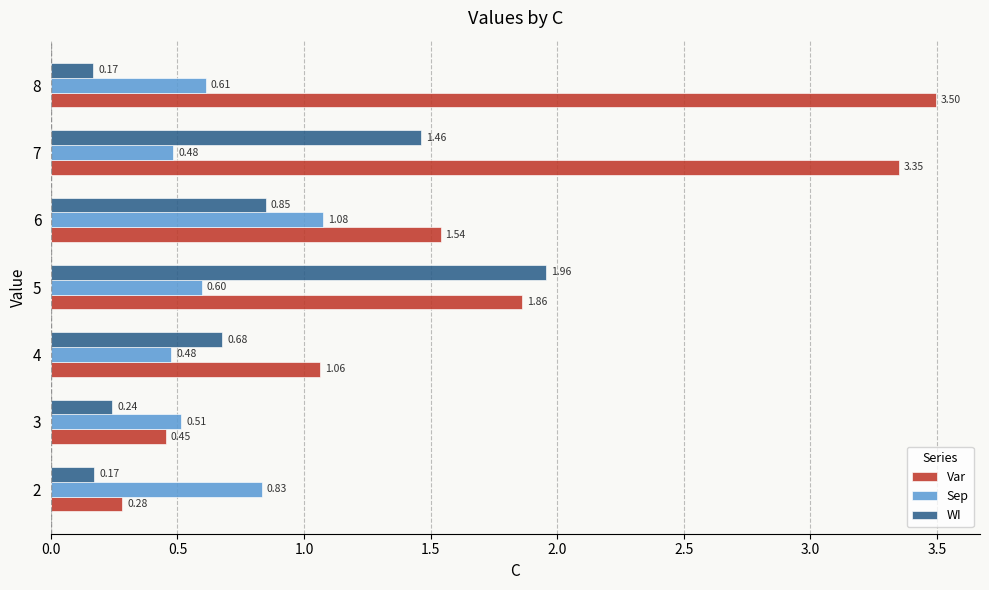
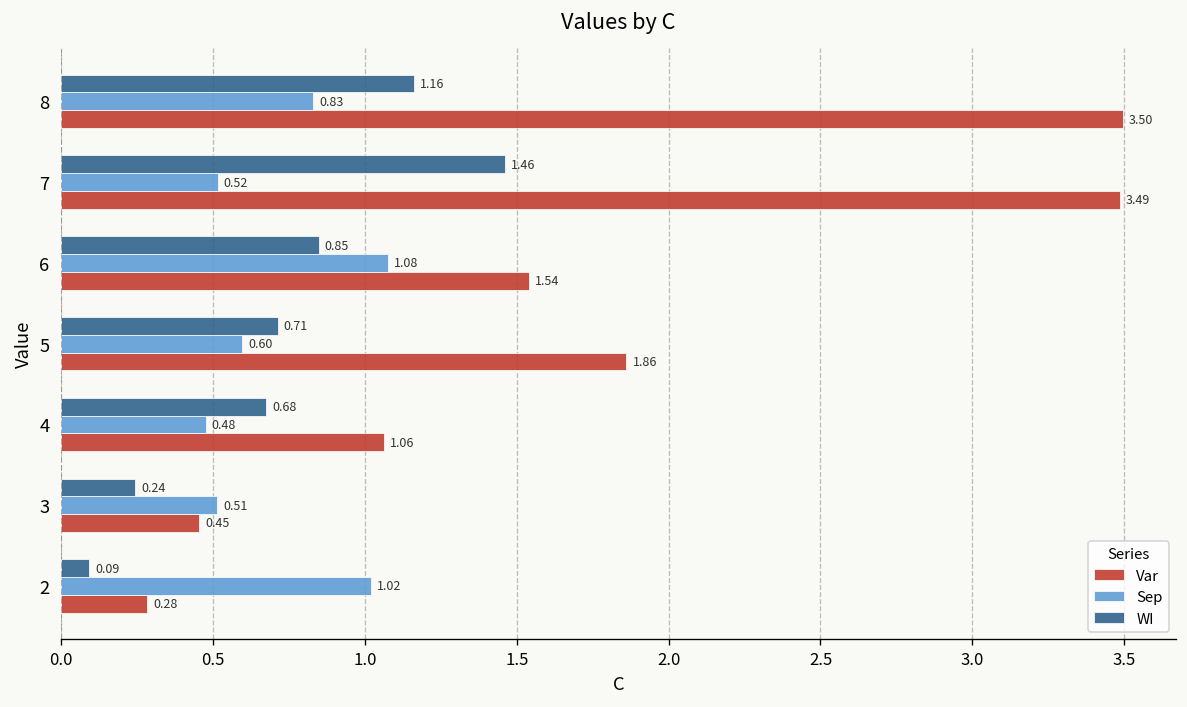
  {
    "Var": {
      "8": 3.50,
-     "7": 3.35,
+     "7": 3.49,
      "6": 1.54,
      "5": 1.86,
      "4": 1.06,
      "3": 0.45,
      "2": 0.28
    },
    "Sep": {
-     "8": 0.61,
-     "7": 0.48,
+     "8": 0.83,
+     "7": 0.52,
      "6": 1.08,
      "5": 0.60,
      "4": 0.48,
      "3": 0.51,
-     "2": 0.83
+     "2": 1.02
    },
    "WI": {
-     "8": 0.17,
+     "8": 1.16,
      "7": 1.46,
      "6": 0.85,
-     "5": 1.96,
+     "5": 0.71,
      "4": 0.68,
      "3": 0.24,
-     "2": 0.17
+     "2": 0.09
    }
  }
